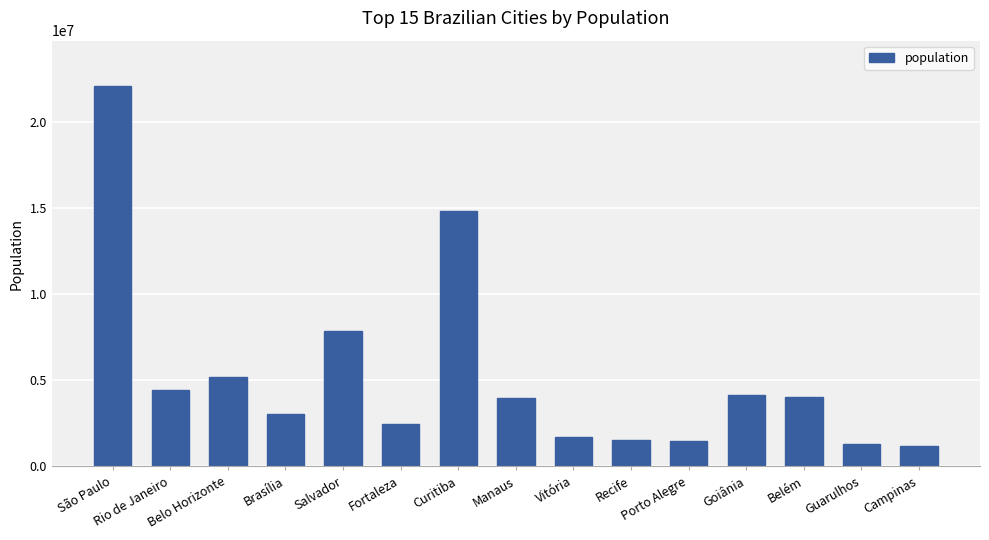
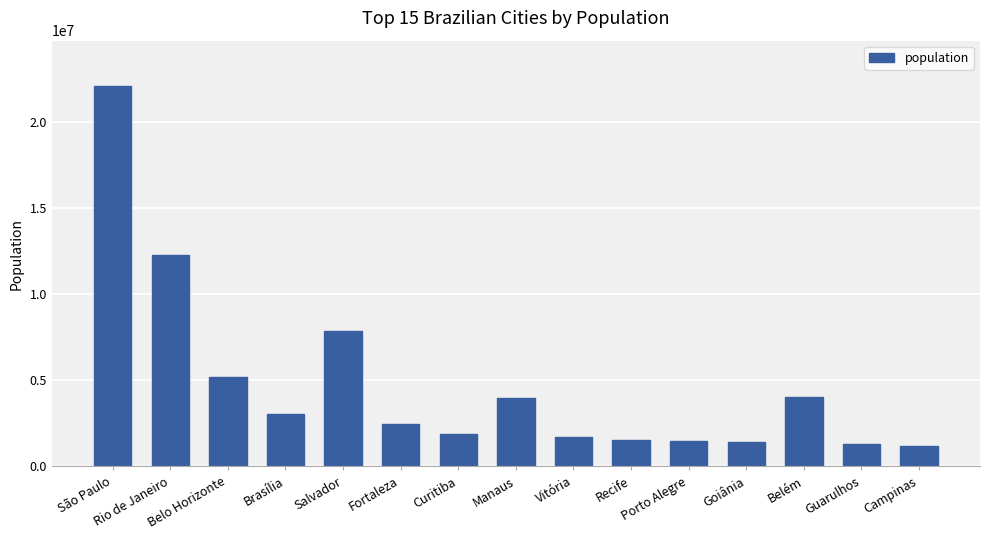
  {
    "São Paulo": 22000000,
-   "Rio de Janeiro": 4400000,
+   "Rio de Janeiro": 12300000,
    "Belo Horizonte": 5200000,
    "Brasília": 3000000,
    "Salvador": 7900000,
    "Fortaleza": 2500000,
-   "Curitiba": 14800000,
+   "Curitiba": 1900000,
    "Manaus": 4000000,
    "Vitória": 1700000,
    "Recife": 1600000,
    "Porto Alegre": 1500000,
-   "Goiânia": 4100000,
+   "Goiânia": 1400000,
    "Belém": 4000000,
    "Guarulhos": 1300000,
    "Campinas": 1200000
  }
